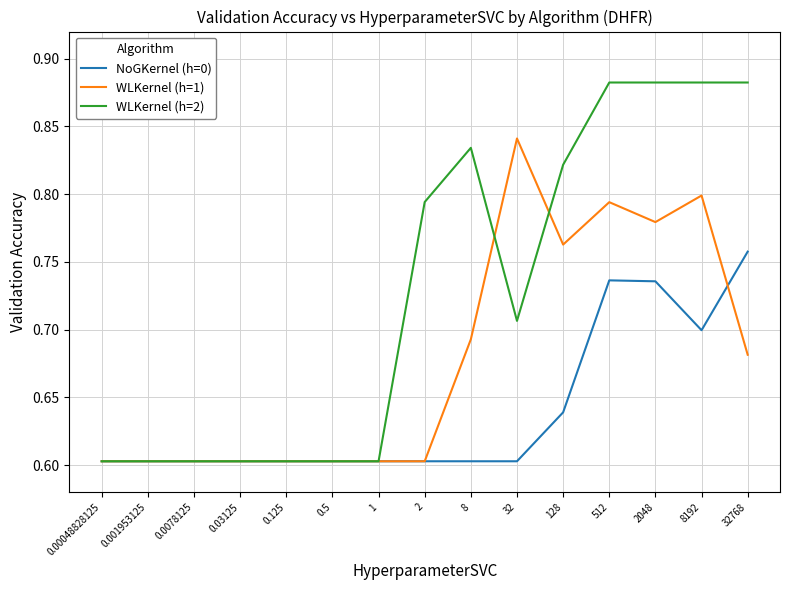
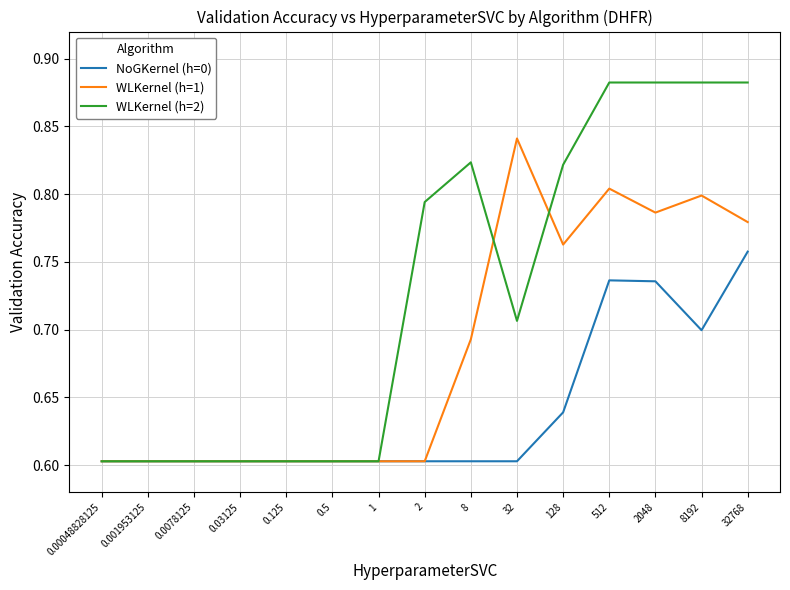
  {
    "NoGKernel (h=0)": {
      "8": 0.603,
      "32": 0.603,
      "128": 0.639,
      "512": 0.736,
      "2048": 0.736,
      "8192": 0.700,
      "32768": 0.758
    },
    "WLKernel (h=1)": {
      "8": 0.693,
      "32": 0.841,
      "128": 0.763,
-     "512": 0.794,
-     "2048": 0.779,
+     "512": 0.804,
+     "2048": 0.786,
      "8192": 0.799,
-     "32768": 0.682
+     "32768": 0.779
    },
    "WLKernel (h=2)": {
      "2": 0.794,
-     "8": 0.834,
+     "8": 0.824,
      "32": 0.707,
      "128": 0.822,
      "512": 0.882,
      "2048": 0.882,
      "8192": 0.882,
      "32768": 0.882
    }
  }
